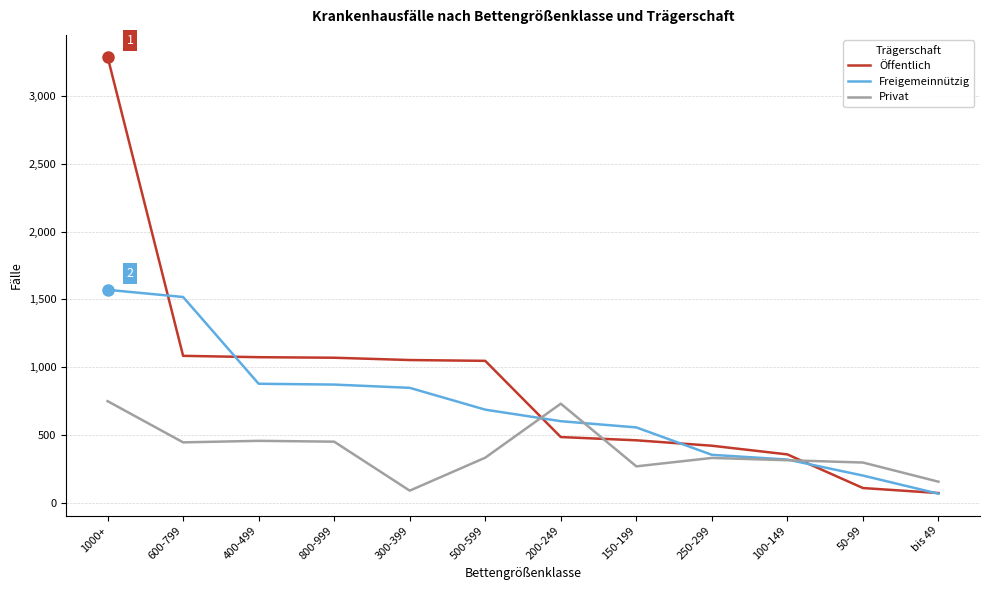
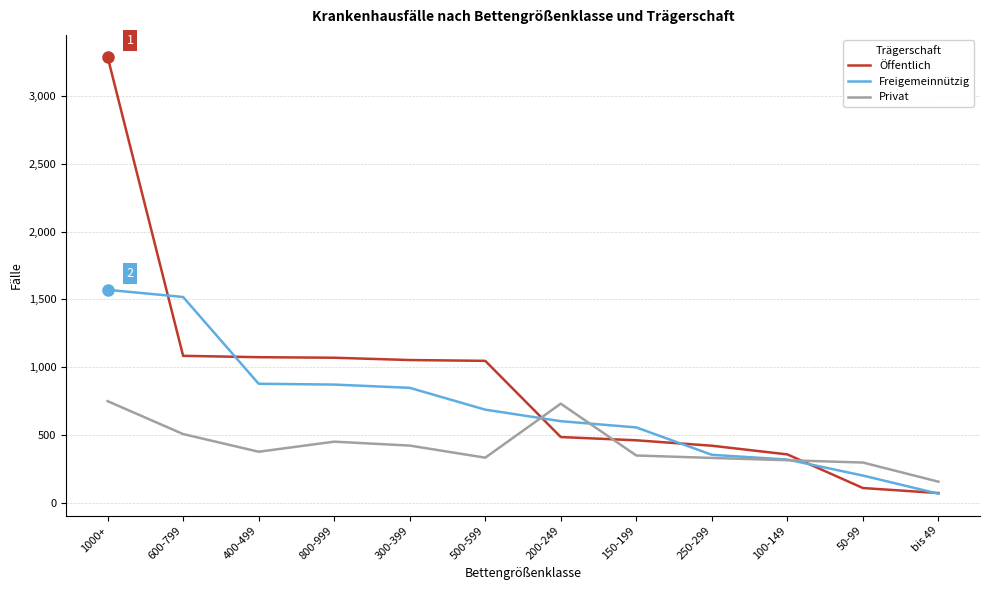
  {
    "Privat": {
      "1000+": 750,
-     "600-799": 440,
-     "400-499": 460,
+     "600-799": 510,
+     "400-499": 380,
      "800-999": 450,
-     "300-399": 90,
+     "300-399": 420,
      "500-599": 330,
      "200-249": 730,
-     "150-199": 270,
+     "150-199": 350,
      "250-299": 330,
      "50-99": 300,
      "bis 49": 150
    }
  }
